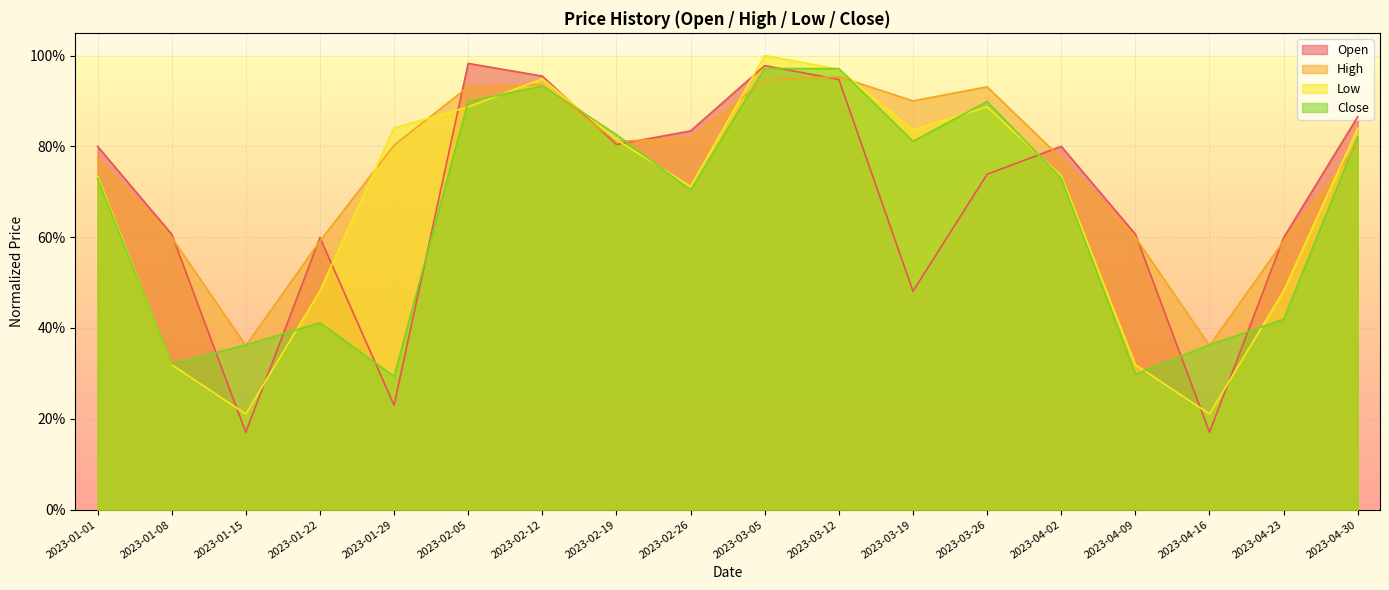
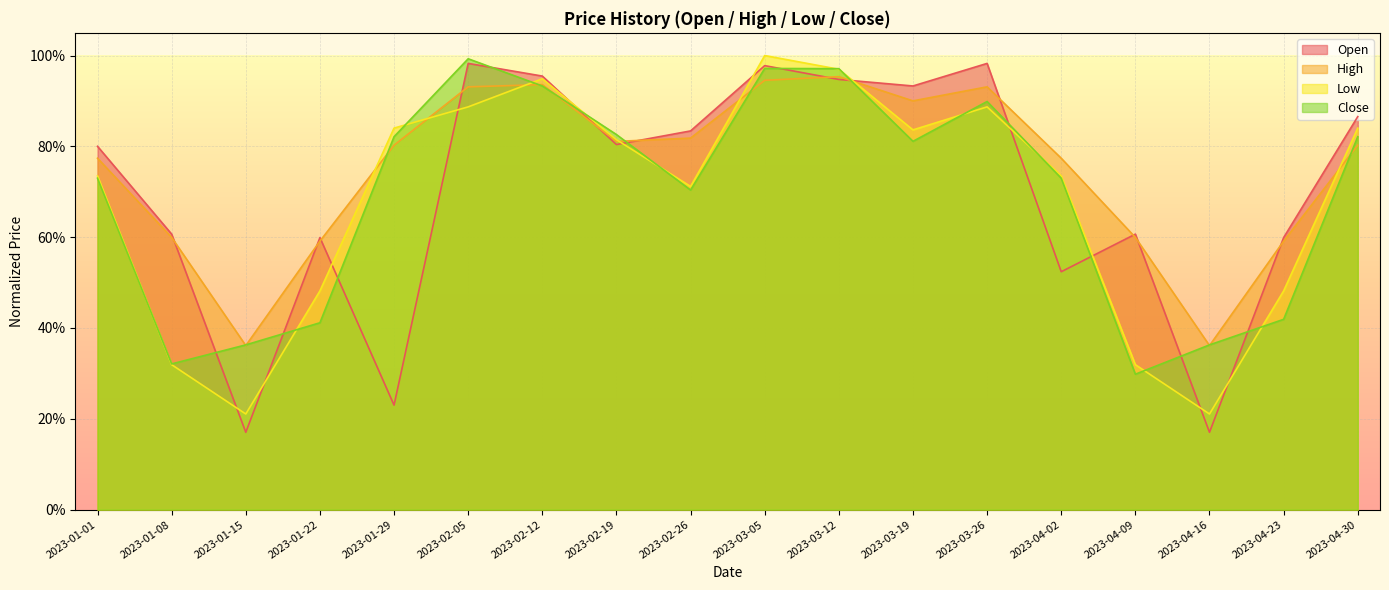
  {
    "Open": {
      "2023-01-01": "80%",
      "2023-01-08": "61%",
      "2023-01-15": "17%",
      "2023-01-22": "60%",
      "2023-01-29": "23%",
      "2023-02-05": "98%",
      "2023-02-12": "95%",
      "2023-02-19": "80%",
      "2023-02-26": "83%",
      "2023-03-05": "98%",
      "2023-03-12": "95%",
-     "2023-03-19": "48%",
-     "2023-03-26": "74%",
-     "2023-04-02": "80%",
+     "2023-03-19": "93%",
+     "2023-03-26": "98%",
+     "2023-04-02": "52%",
      "2023-04-09": "61%",
      "2023-04-16": "17%",
      "2023-04-23": "60%"
    },
    "Close": {
      "2023-01-22": "41%",
-     "2023-01-29": "29%",
-     "2023-02-05": "90%",
+     "2023-01-29": "82%",
+     "2023-02-05": "99%",
      "2023-02-19": "83%",
      "2023-02-26": "70%",
      "2023-03-05": "97%",
      "2023-03-19": "81%",
      "2023-03-26": "90%",
      "2023-04-09": "30%",
      "2023-04-23": "42%",
      "2023-04-30": "82%"
    }
  }
